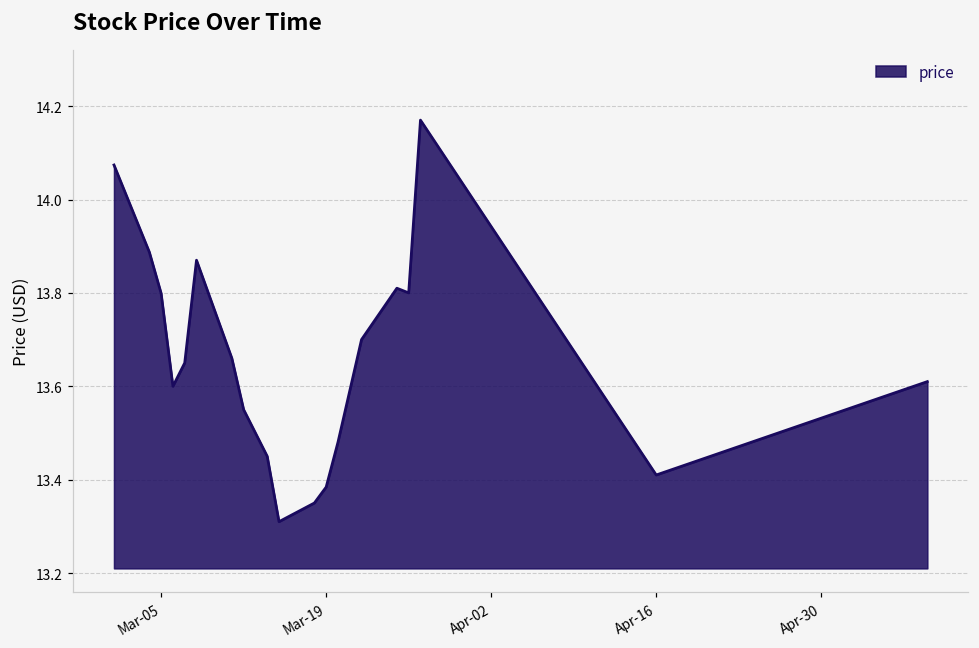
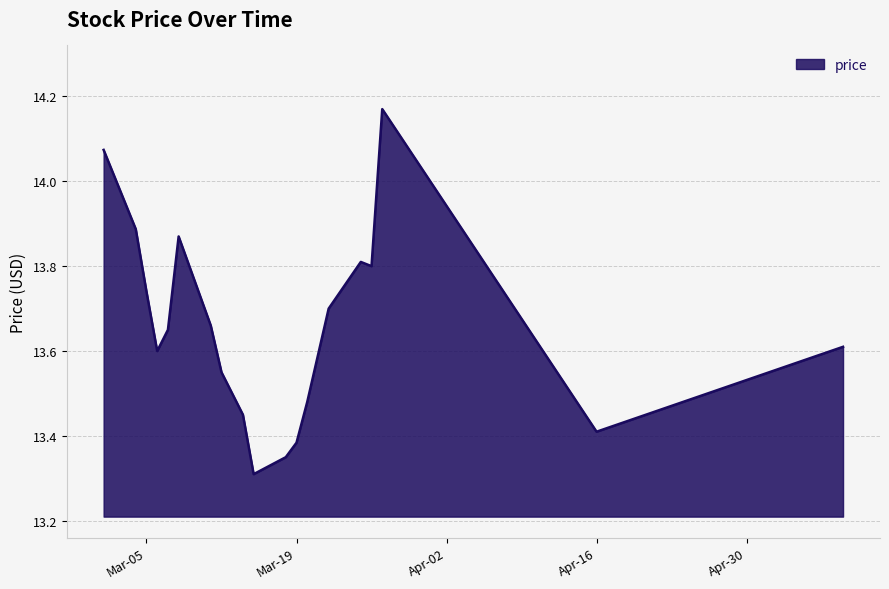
  {
-   "Mar-05": 13.80,
+   "Mar-05": 13.74,
    "Mar-19": 13.38,
    "Apr-16": 13.41
  }
